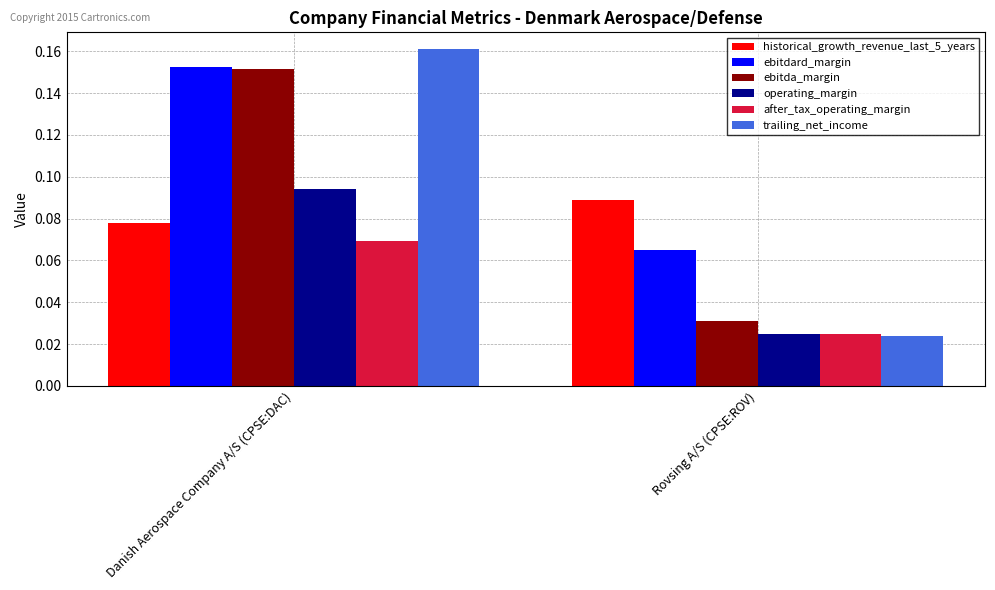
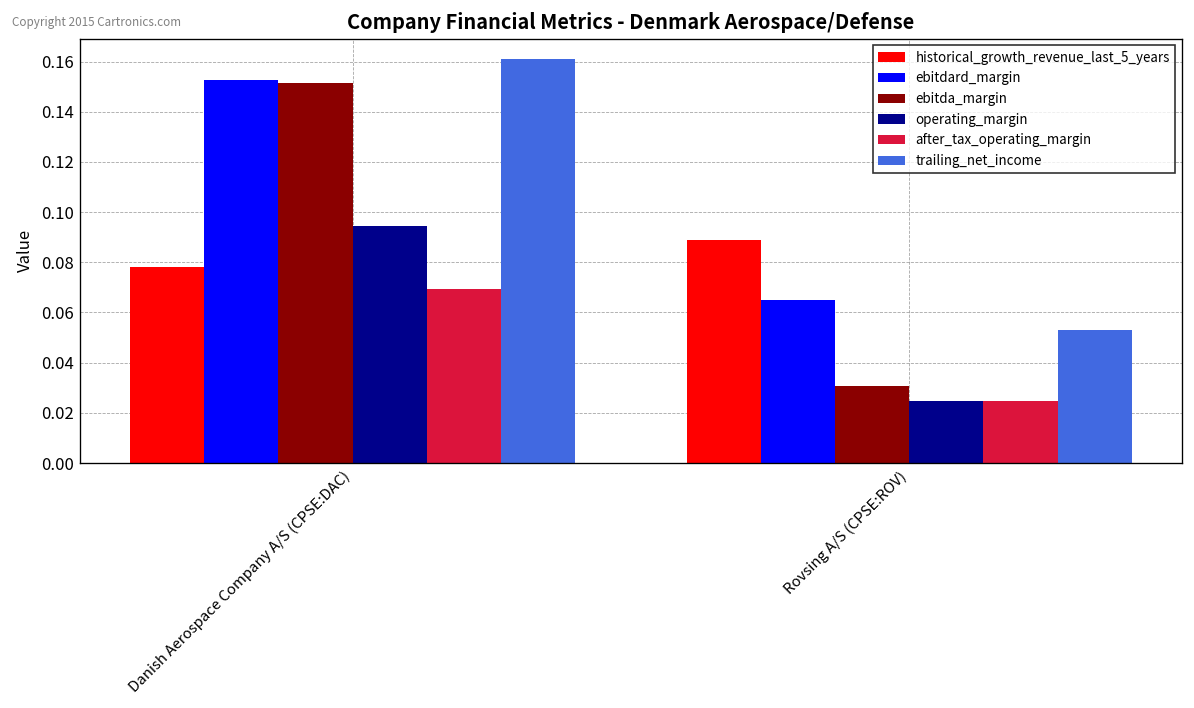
  {
    "historical_growth_revenue_last_5_years": {
      "Danish Aerospace Company A/S (CPSE:DAC)": 0.078,
      "Rovsing A/S (CPSE:ROV)": 0.089
    },
    "ebitdard_margin": {
      "Danish Aerospace Company A/S (CPSE:DAC)": 0.153,
      "Rovsing A/S (CPSE:ROV)": 0.065
    },
    "ebitda_margin": {
      "Danish Aerospace Company A/S (CPSE:DAC)": 0.152,
      "Rovsing A/S (CPSE:ROV)": 0.031
    },
    "operating_margin": {
      "Danish Aerospace Company A/S (CPSE:DAC)": 0.094,
      "Rovsing A/S (CPSE:ROV)": 0.025
    },
    "after_tax_operating_margin": {
      "Danish Aerospace Company A/S (CPSE:DAC)": 0.069,
      "Rovsing A/S (CPSE:ROV)": 0.025
    },
    "trailing_net_income": {
      "Danish Aerospace Company A/S (CPSE:DAC)": 0.161,
-     "Rovsing A/S (CPSE:ROV)": 0.024
+     "Rovsing A/S (CPSE:ROV)": 0.053
    }
  }
